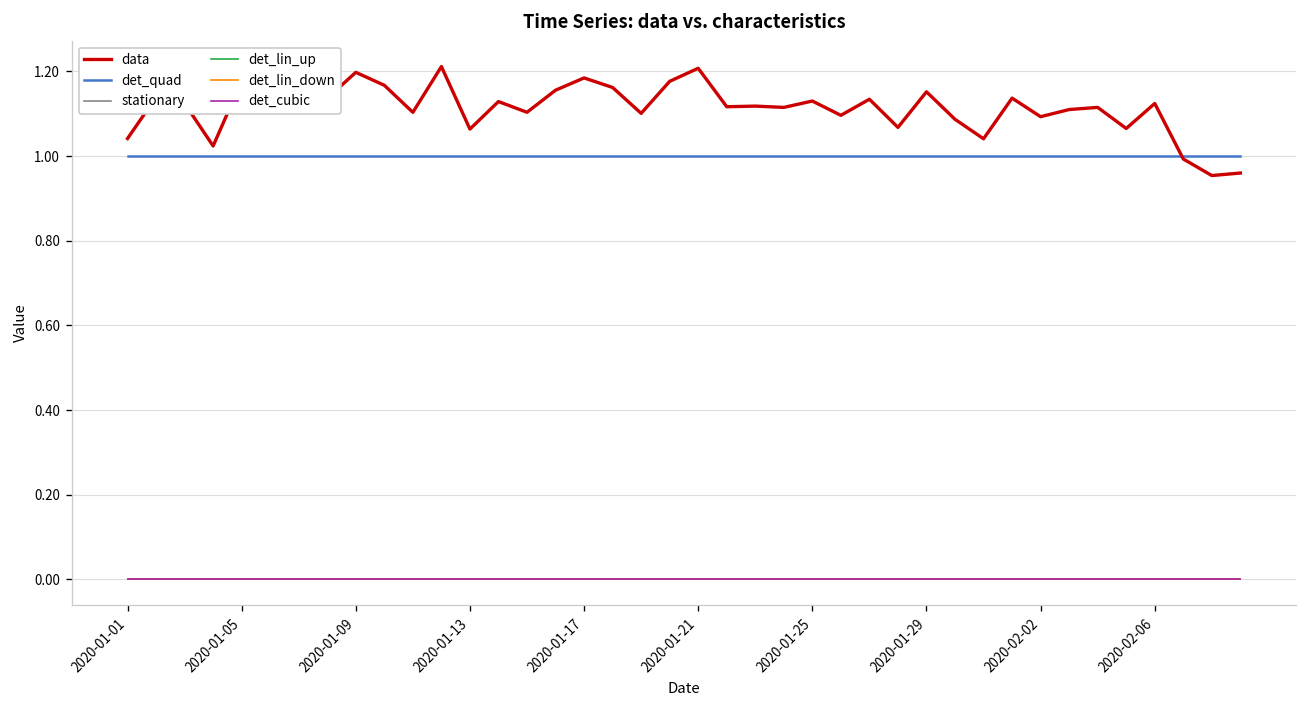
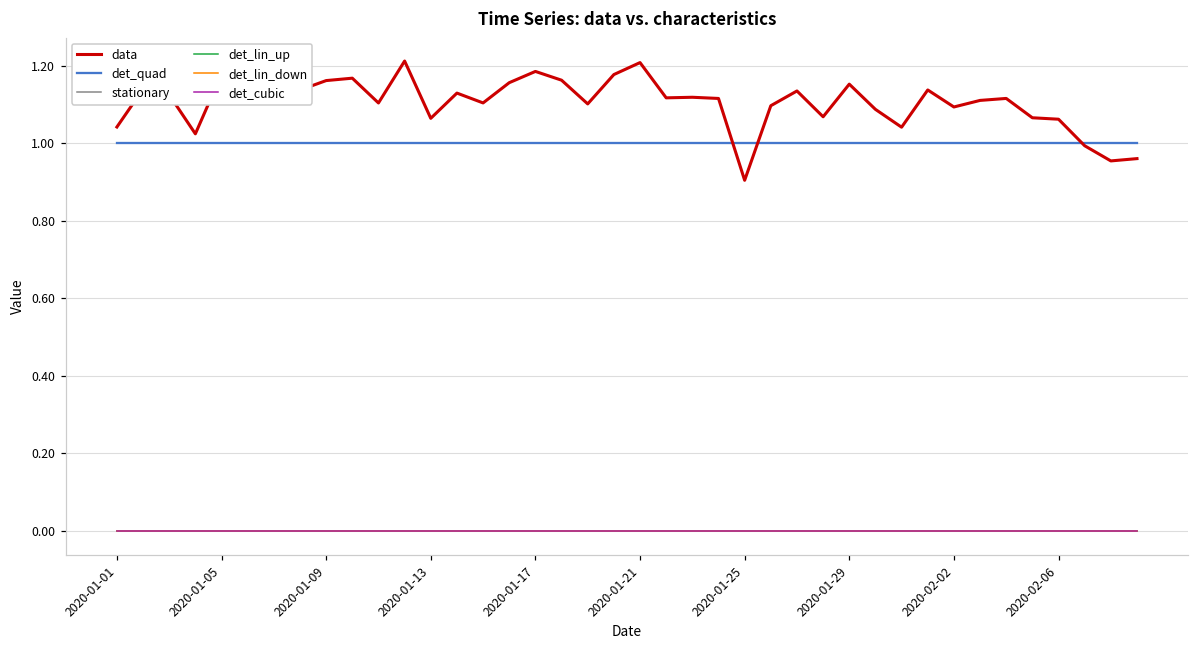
  {
    "data": {
      "2020-01-01": 1.04,
-     "2020-01-09": 1.20,
+     "2020-01-09": 1.16,
      "2020-01-13": 1.06,
      "2020-01-17": 1.18,
      "2020-01-21": 1.21,
-     "2020-01-25": 1.13,
+     "2020-01-25": 0.90,
      "2020-01-29": 1.15,
      "2020-02-02": 1.09,
-     "2020-02-06": 1.12
+     "2020-02-06": 1.06
    },
    "det_quad": {
      "2020-01-01": 1.00,
      "2020-01-05": 1.00,
      "2020-01-09": 1.00,
      "2020-01-13": 1.00,
      "2020-01-17": 1.00,
      "2020-01-21": 1.00,
      "2020-01-25": 1.00,
      "2020-01-29": 1.00,
      "2020-02-02": 1.00,
      "2020-02-06": 1.00
    },
    "det_cubic": {
      "2020-01-01": 0.00,
      "2020-01-05": 0.00,
      "2020-01-09": 0.00,
      "2020-01-13": 0.00,
      "2020-01-17": 0.00,
      "2020-01-21": 0.00,
      "2020-01-25": 0.00,
      "2020-01-29": 0.00,
      "2020-02-02": 0.00,
      "2020-02-06": 0.00
    }
  }
